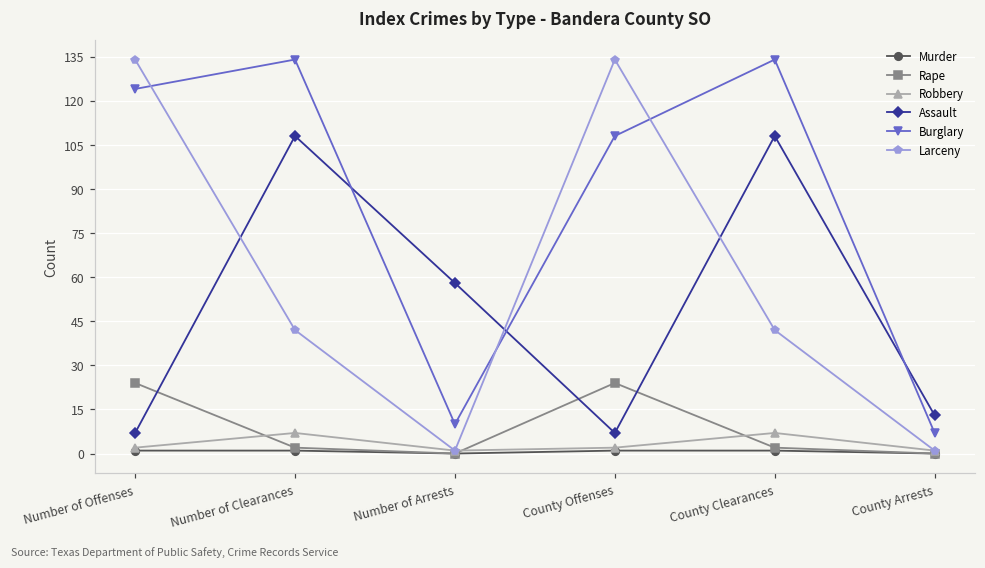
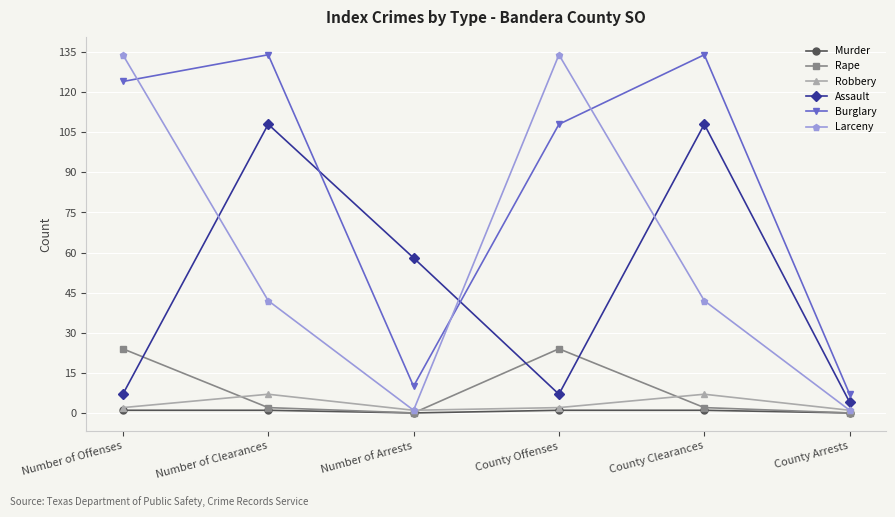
  {
    "Murder": {
      "Number of Offenses": 1,
      "Number of Clearances": 1,
      "County Offenses": 1,
      "County Clearances": 1
    },
    "Assault": {
      "Number of Offenses": 7,
      "Number of Clearances": 108,
      "Number of Arrests": 58,
      "County Offenses": 7,
      "County Clearances": 108,
-     "County Arrests": 13
+     "County Arrests": 4
    },
    "Burglary": {
      "Number of Offenses": 124,
      "Number of Clearances": 134,
      "Number of Arrests": 10,
      "County Offenses": 108,
      "County Clearances": 134,
      "County Arrests": 7
    }
  }
